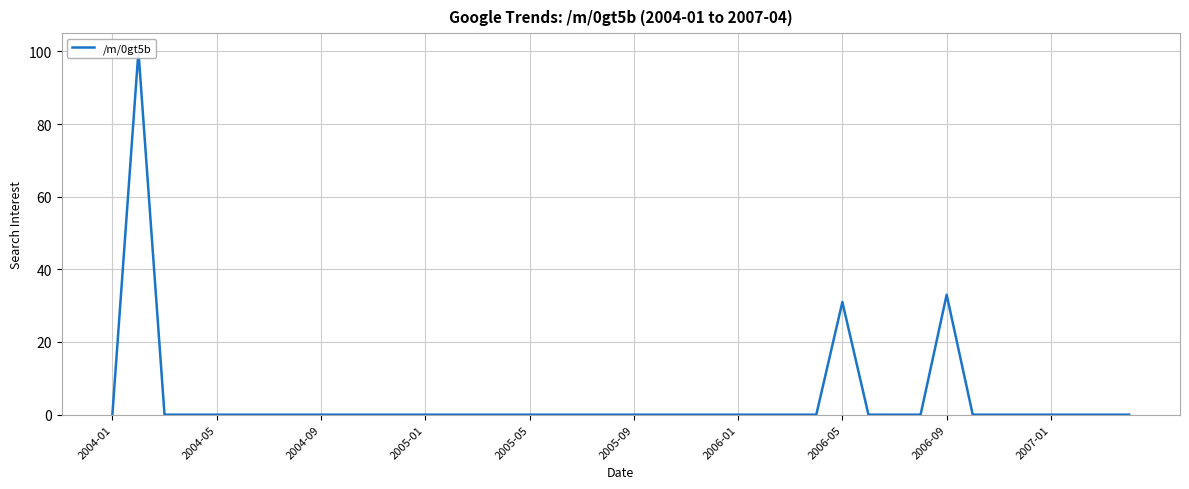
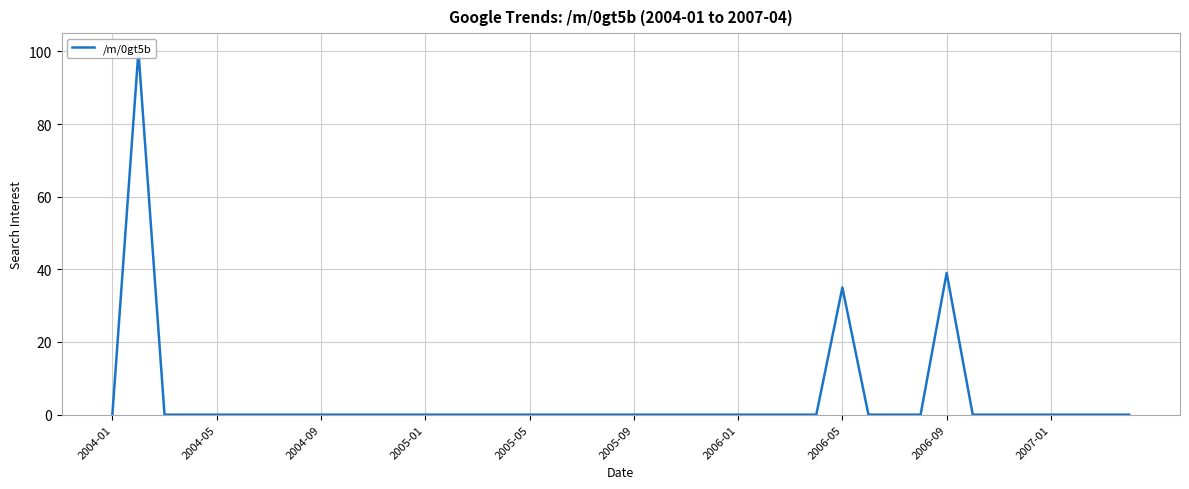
  {
    "2004-01": 0,
    "2004-05": 0,
    "2004-09": 0,
    "2005-01": 0,
    "2005-05": 0,
    "2005-09": 0,
    "2006-01": 0,
-   "2006-05": 31,
-   "2006-09": 33,
+   "2006-05": 35,
+   "2006-09": 39,
    "2007-01": 0
  }
